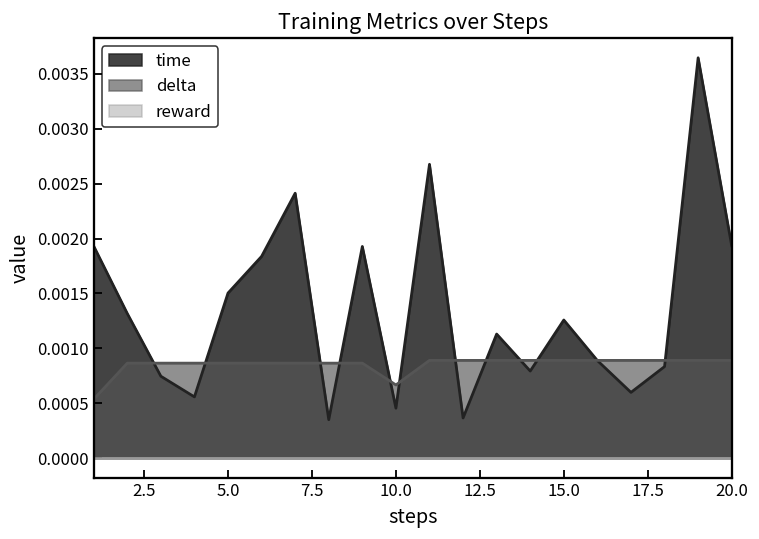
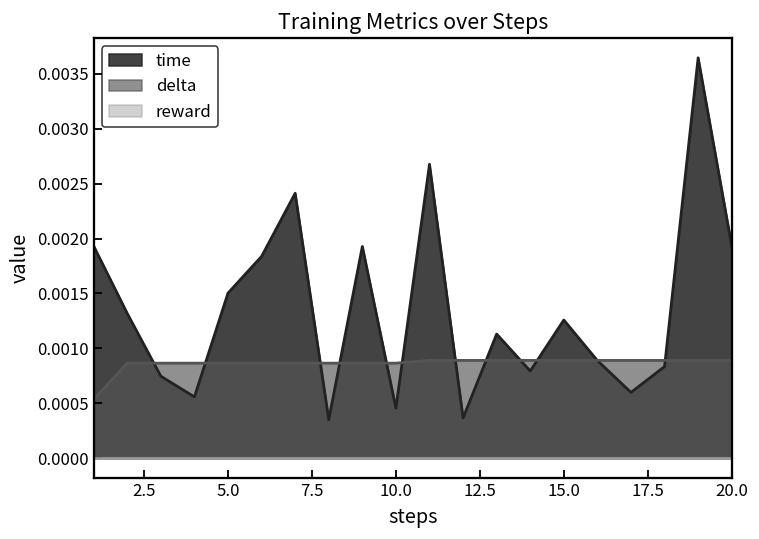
  {
    "time": {
      "5.0": 0.0015,
      "10.0": 0.0005,
      "15.0": 0.0013,
      "20.0": 0.0019
    },
    "delta": {
      "5.0": 0.0009,
-     "10.0": 0.0007,
+     "10.0": 0.0009,
      "15.0": 0.0009,
      "20.0": 0.0009
    },
    "reward": {
      "5.0": 0.0000,
      "10.0": 0.0000,
      "15.0": 0.0000,
      "20.0": 0.0000
    }
  }
